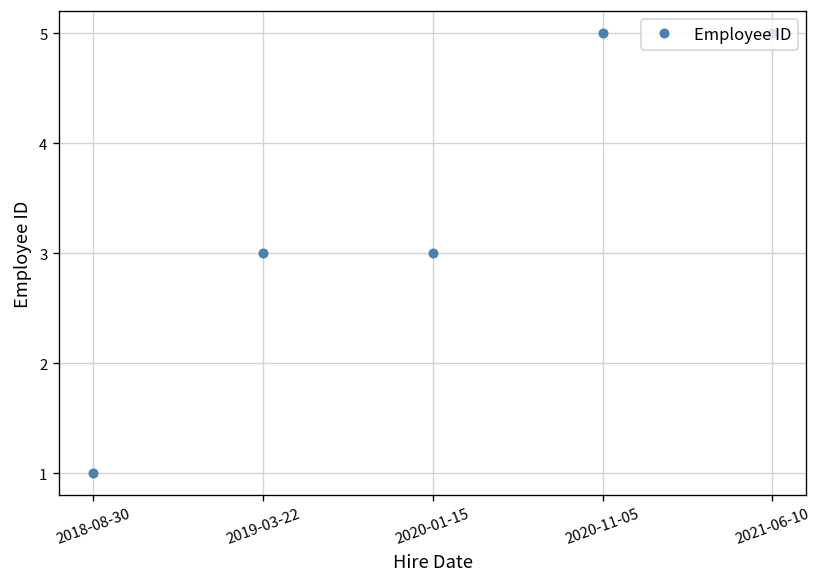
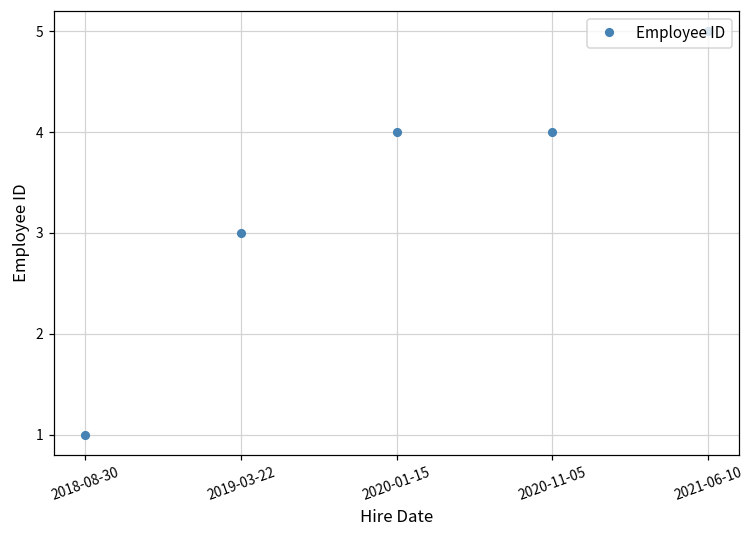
  {
    "2018-08-30": 1,
    "2019-03-22": 3,
-   "2020-01-15": 3,
-   "2020-11-05": 5
+   "2020-01-15": 4,
+   "2020-11-05": 4
  }
